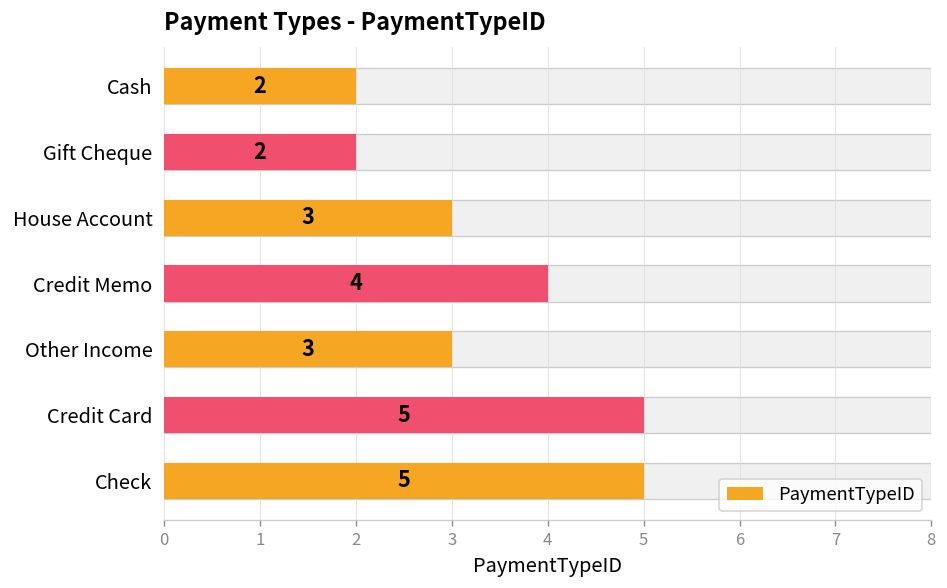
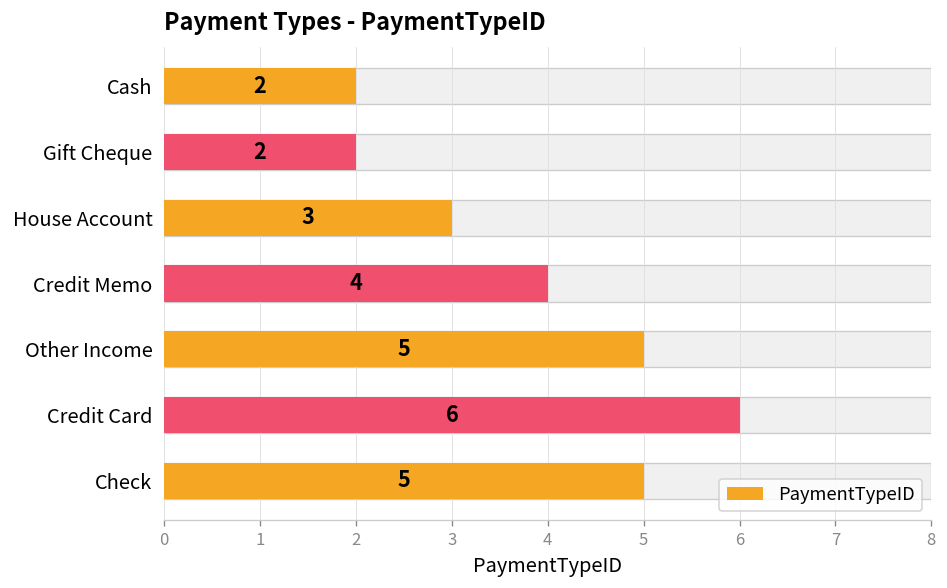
  {
    "PaymentTypeID": {
-     "Other Income": 3,
-     "Credit Card": 5
+     "Other Income": 5,
+     "Credit Card": 6
    }
  }
